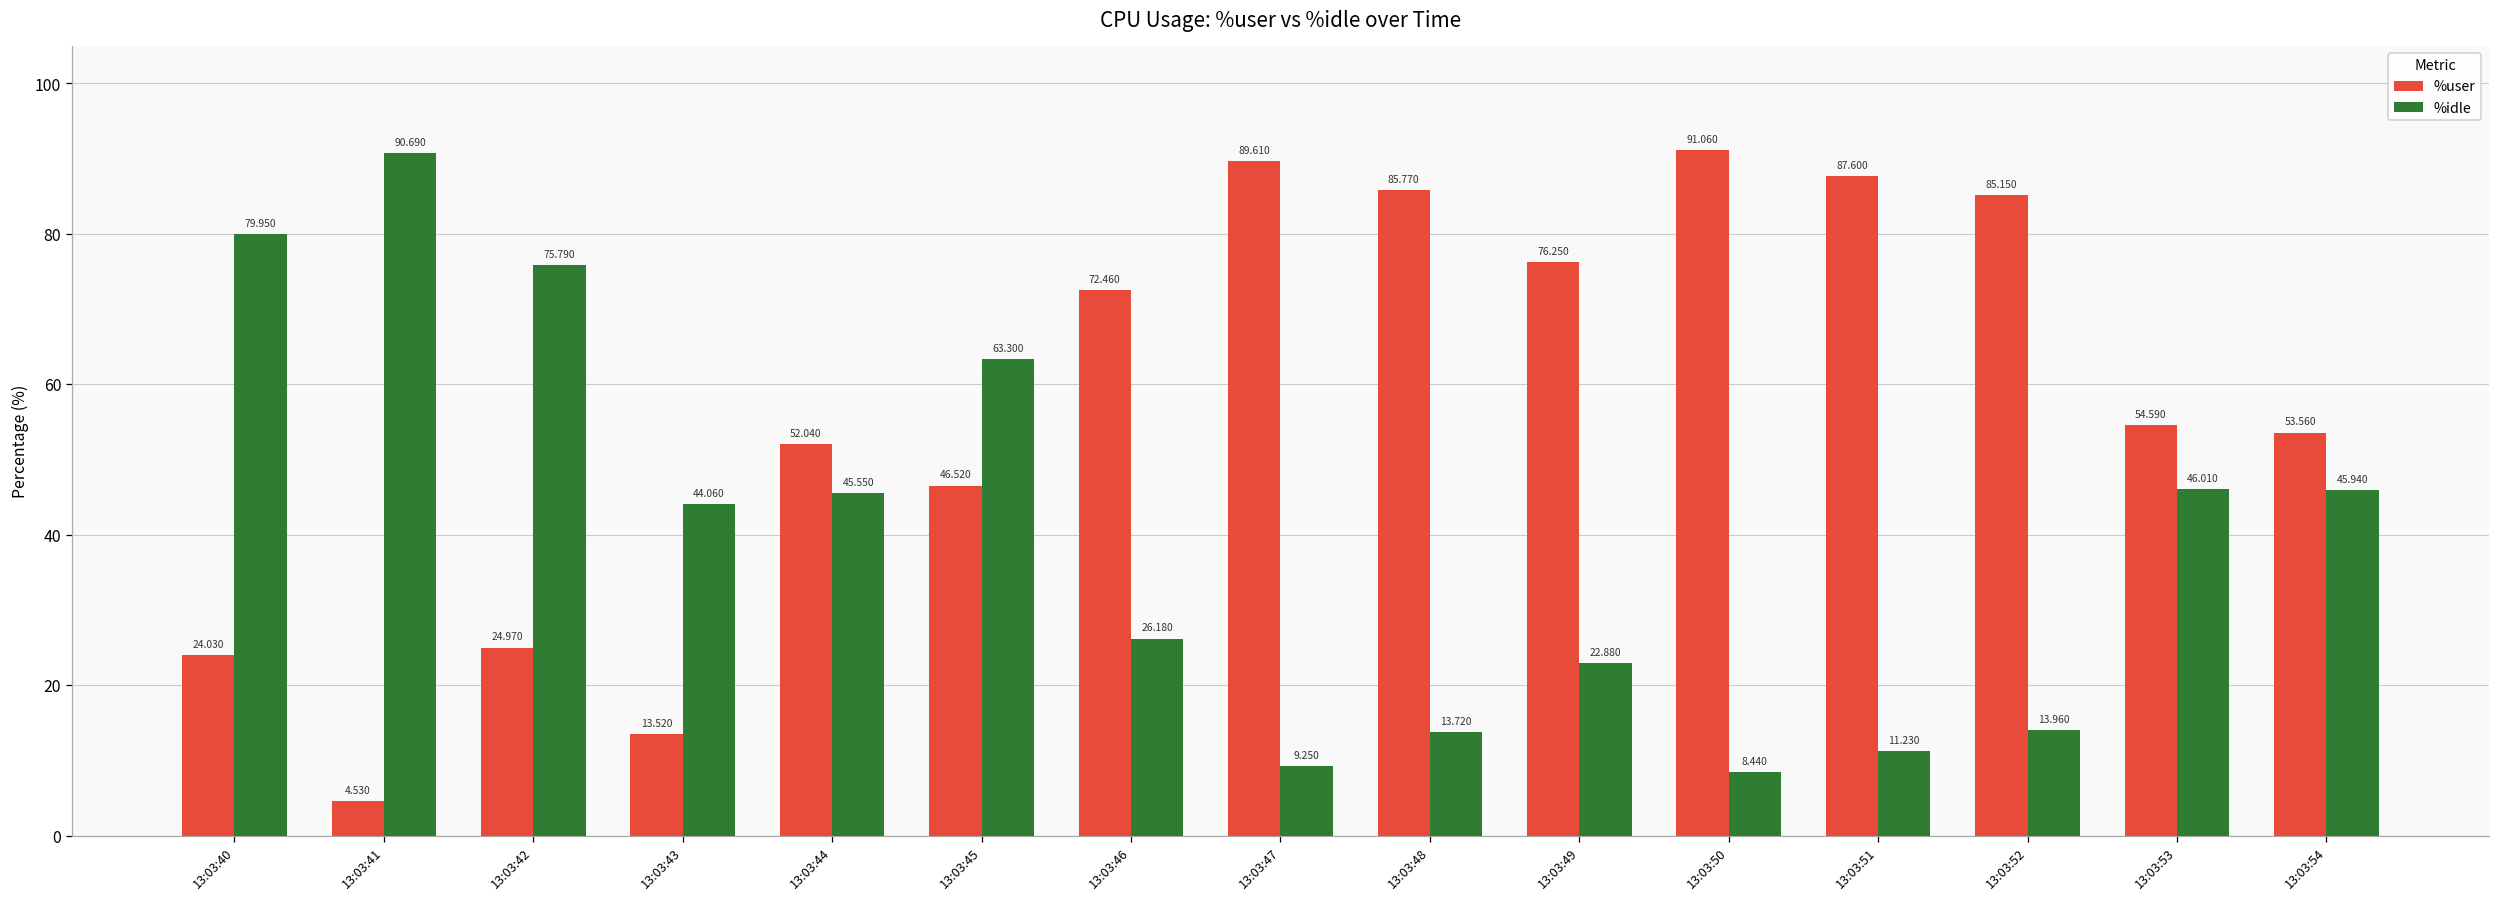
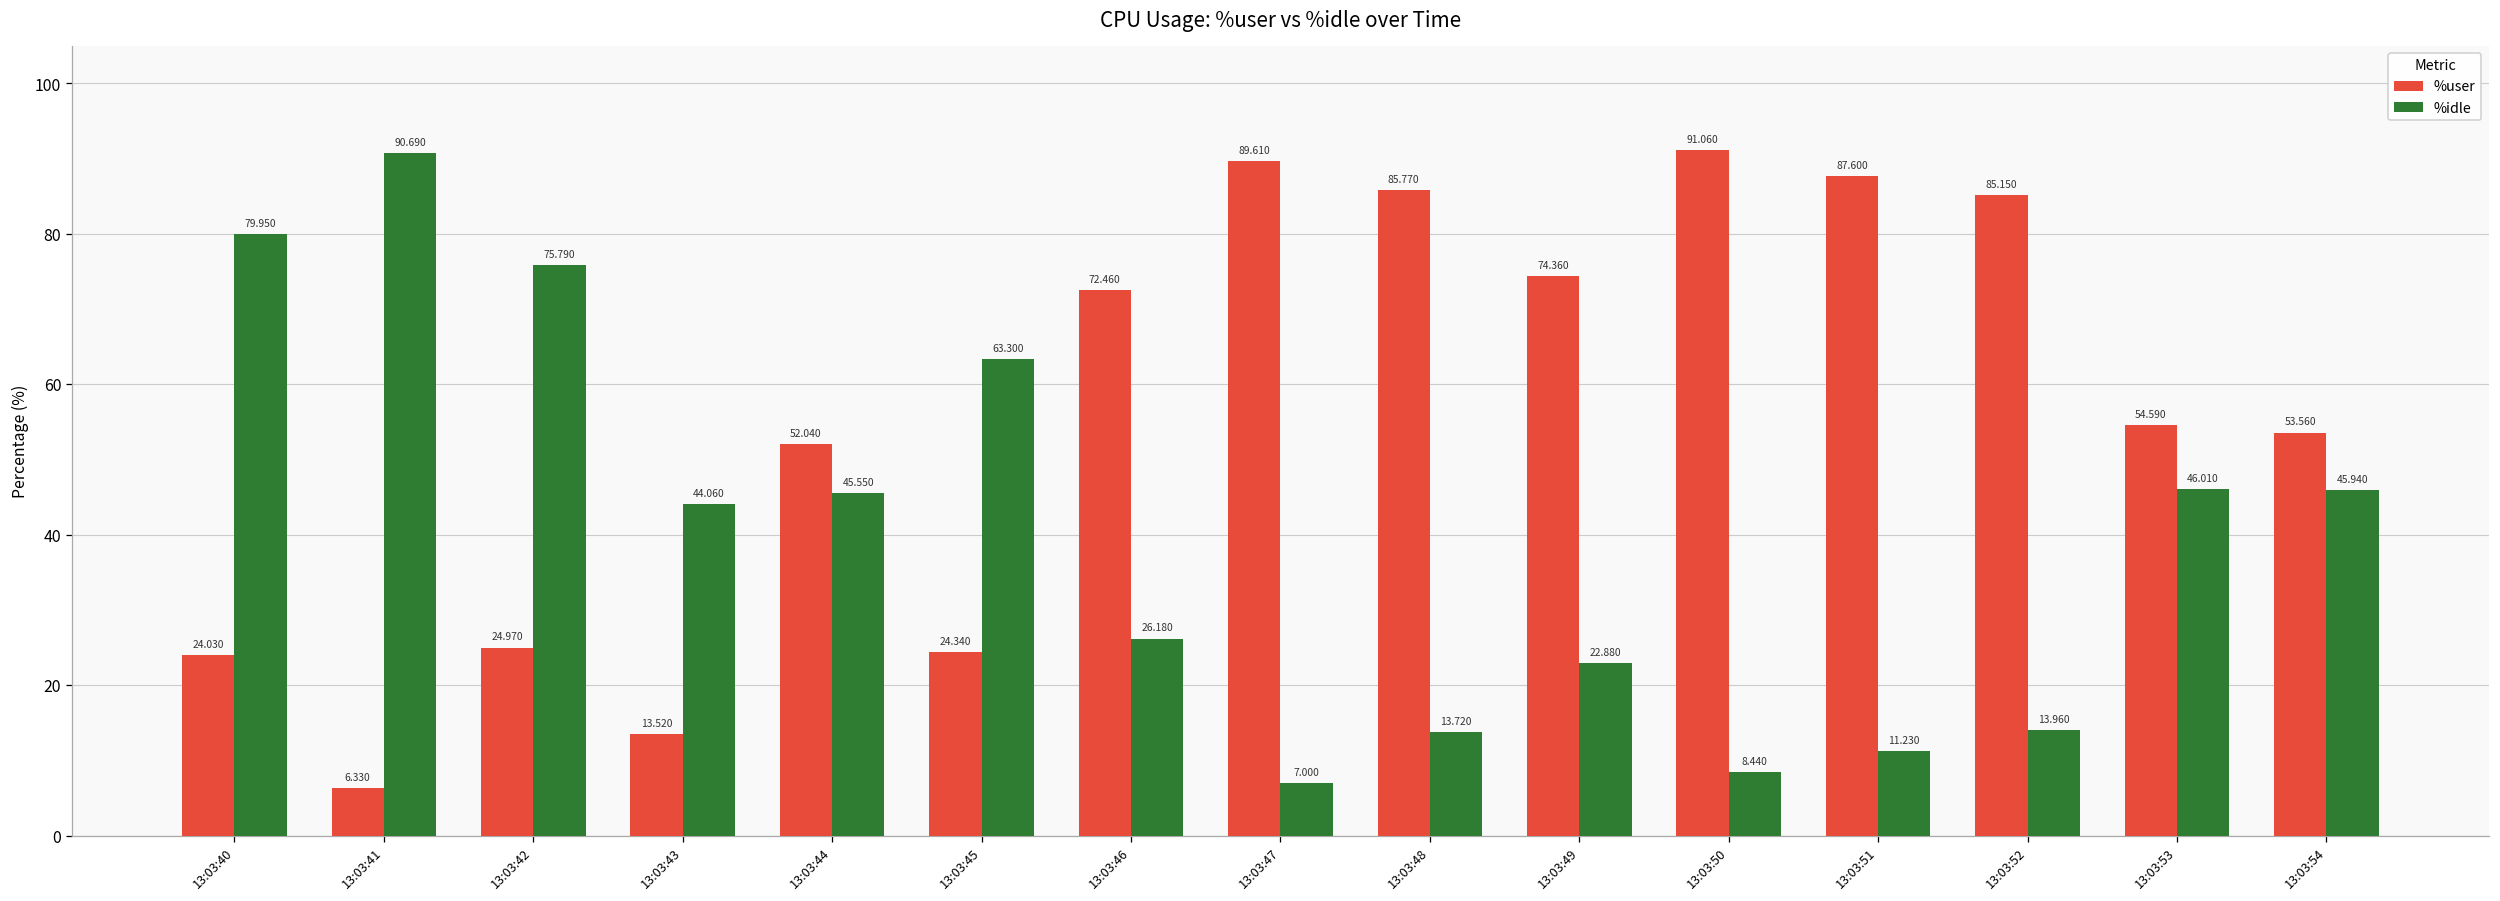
  {
    "%user": {
      "13:03:40": 24.030,
-     "13:03:41": 4.530,
+     "13:03:41": 6.330,
      "13:03:42": 24.970,
      "13:03:43": 13.520,
      "13:03:44": 52.040,
-     "13:03:45": 46.520,
+     "13:03:45": 24.340,
      "13:03:46": 72.460,
      "13:03:47": 89.610,
      "13:03:48": 85.770,
-     "13:03:49": 76.250,
+     "13:03:49": 74.360,
      "13:03:50": 91.060,
      "13:03:51": 87.600,
      "13:03:52": 85.150,
      "13:03:53": 54.590,
      "13:03:54": 53.560
    },
    "%idle": {
      "13:03:40": 79.950,
      "13:03:41": 90.690,
      "13:03:42": 75.790,
      "13:03:43": 44.060,
      "13:03:44": 45.550,
      "13:03:45": 63.300,
      "13:03:46": 26.180,
-     "13:03:47": 9.250,
+     "13:03:47": 7.000,
      "13:03:48": 13.720,
      "13:03:49": 22.880,
      "13:03:50": 8.440,
      "13:03:51": 11.230,
      "13:03:52": 13.960,
      "13:03:53": 46.010,
      "13:03:54": 45.940
    }
  }
